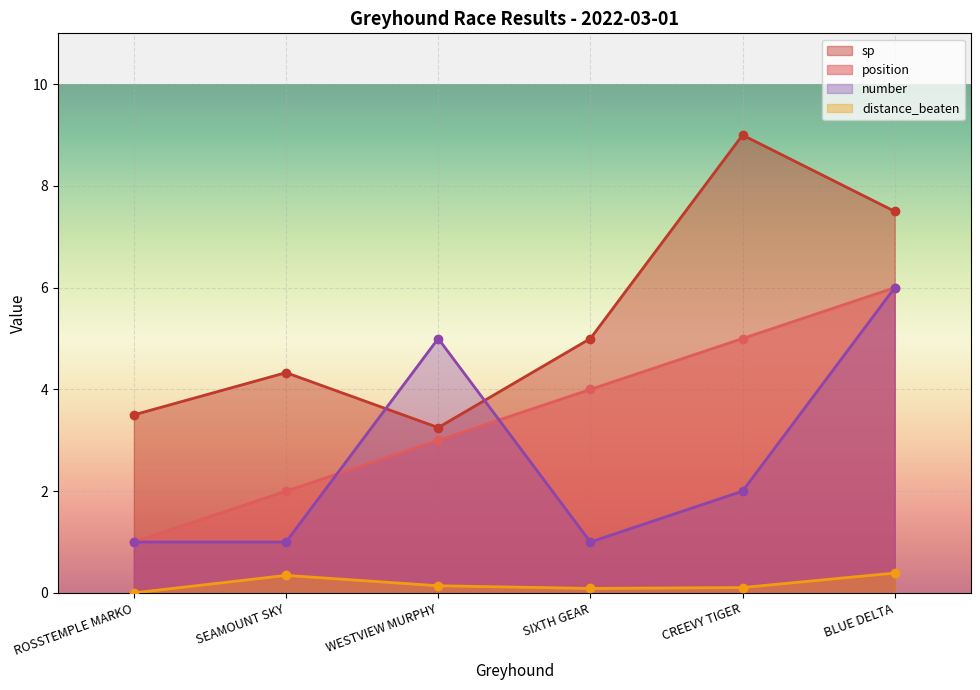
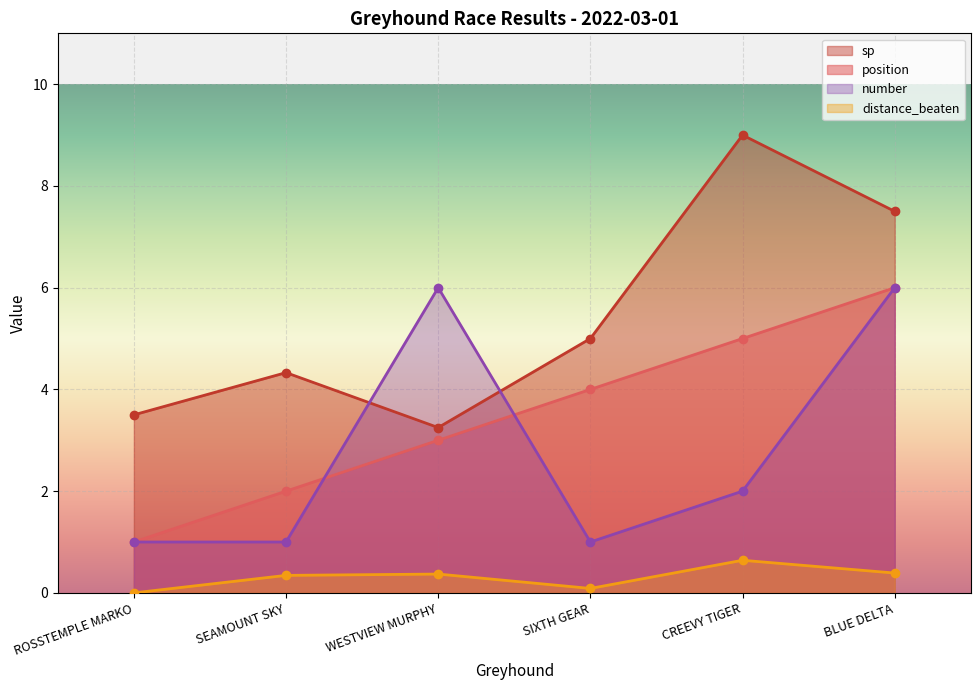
  {
    "number": {
      "SEAMOUNT SKY": 1,
-     "WESTVIEW MURPHY": 5,
+     "WESTVIEW MURPHY": 6,
      "SIXTH GEAR": 1,
      "CREEVY TIGER": 2
    },
    "distance_beaten": {
      "ROSSTEMPLE MARKO": 0.0,
      "SEAMOUNT SKY": 0.3,
-     "WESTVIEW MURPHY": 0.1,
+     "WESTVIEW MURPHY": 0.4,
      "SIXTH GEAR": 0.1,
-     "CREEVY TIGER": 0.1,
+     "CREEVY TIGER": 0.6,
      "BLUE DELTA": 0.4
    }
  }
